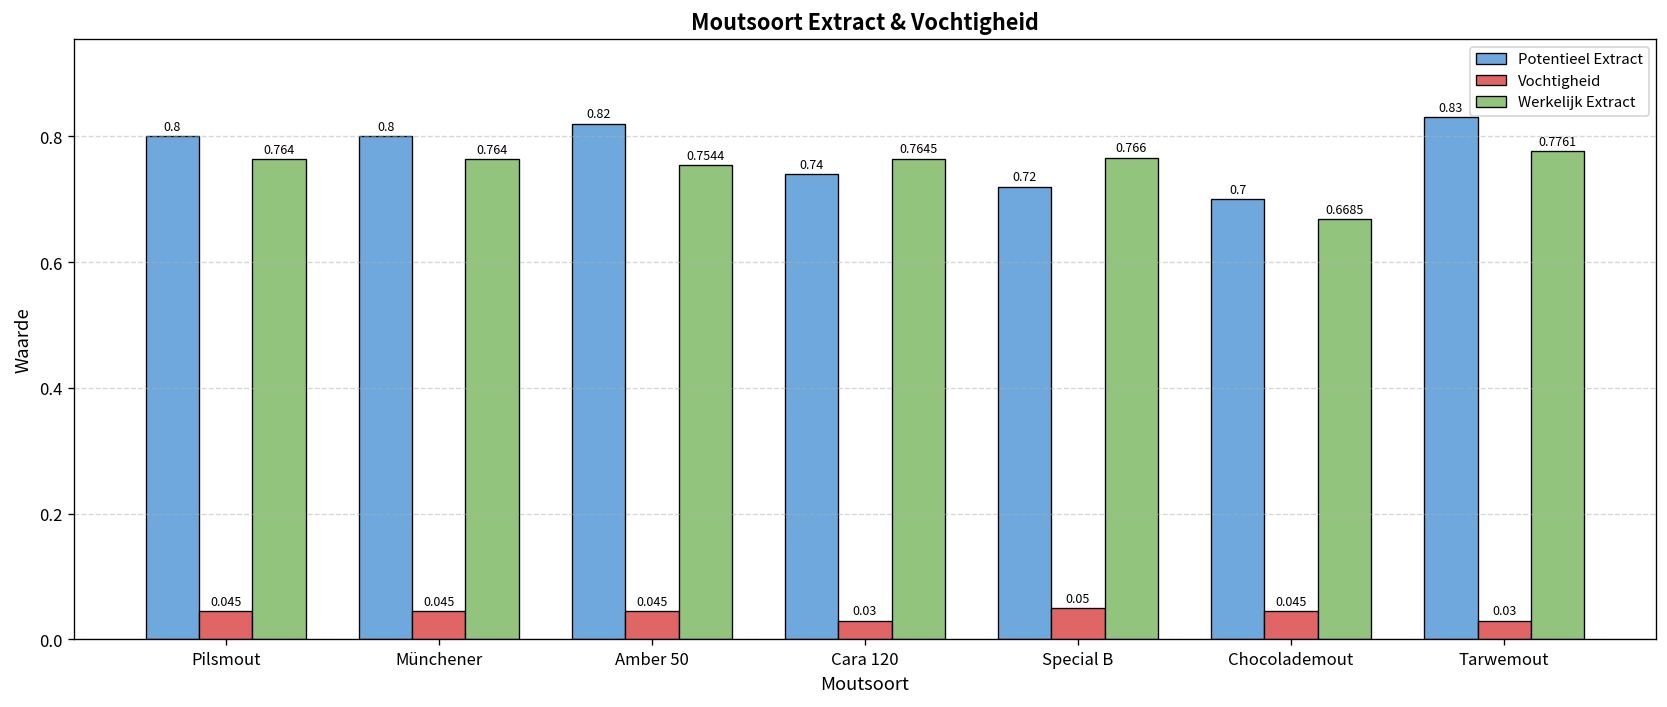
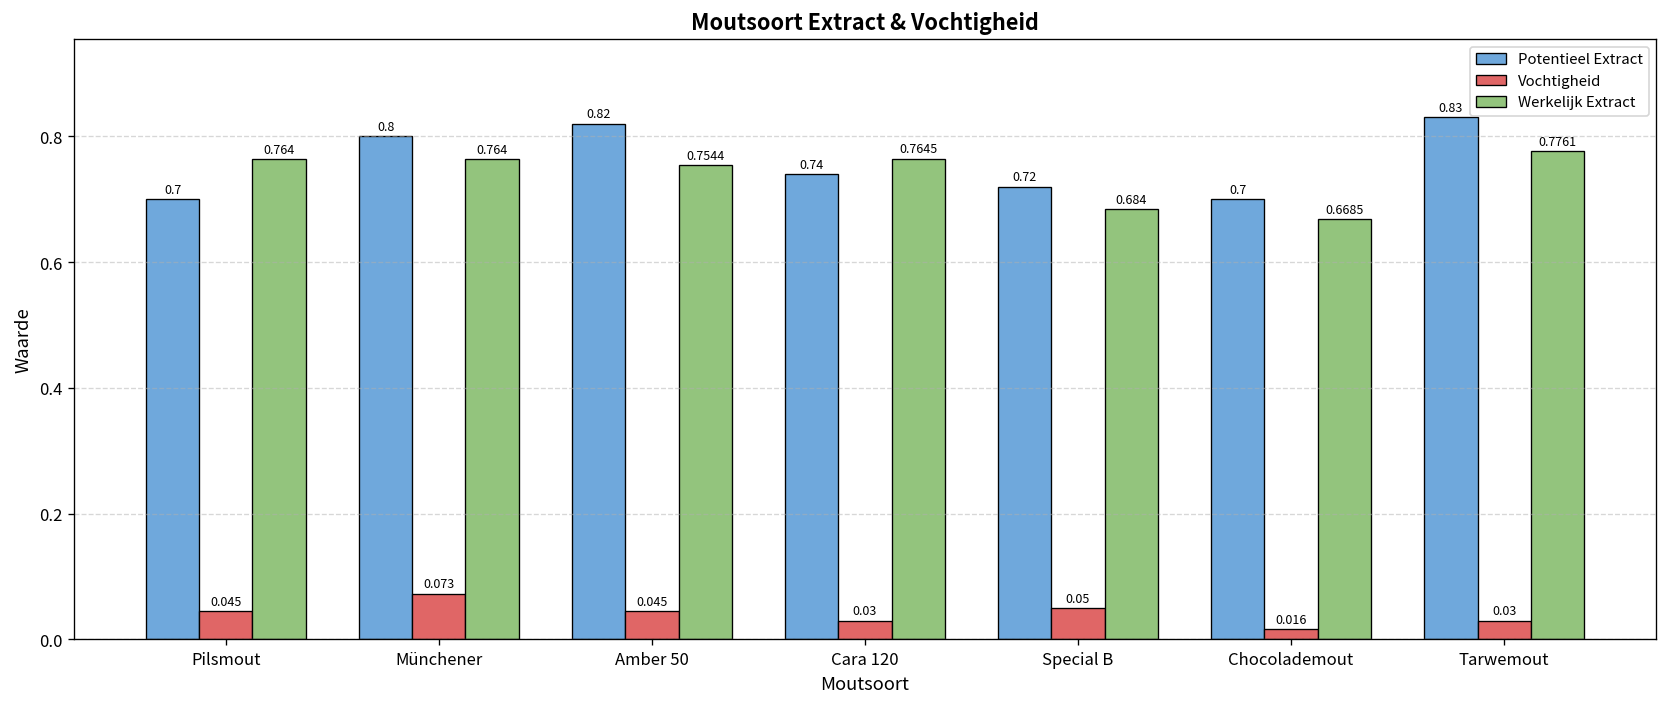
  {
    "Potentieel Extract": {
-     "Pilsmout": 0.8,
+     "Pilsmout": 0.7,
      "Münchener": 0.8,
      "Amber 50": 0.82,
      "Cara 120": 0.74,
      "Special B": 0.72,
      "Chocolademout": 0.7,
      "Tarwemout": 0.83
    },
    "Vochtigheid": {
      "Pilsmout": 0.045,
-     "Münchener": 0.045,
+     "Münchener": 0.073,
      "Amber 50": 0.045,
      "Cara 120": 0.03,
      "Special B": 0.05,
-     "Chocolademout": 0.045,
+     "Chocolademout": 0.016,
      "Tarwemout": 0.03
    },
    "Werkelijk Extract": {
      "Pilsmout": 0.764,
      "Münchener": 0.764,
      "Amber 50": 0.7544,
      "Cara 120": 0.7645,
-     "Special B": 0.766,
+     "Special B": 0.684,
      "Chocolademout": 0.6685,
      "Tarwemout": 0.7761
    }
  }
